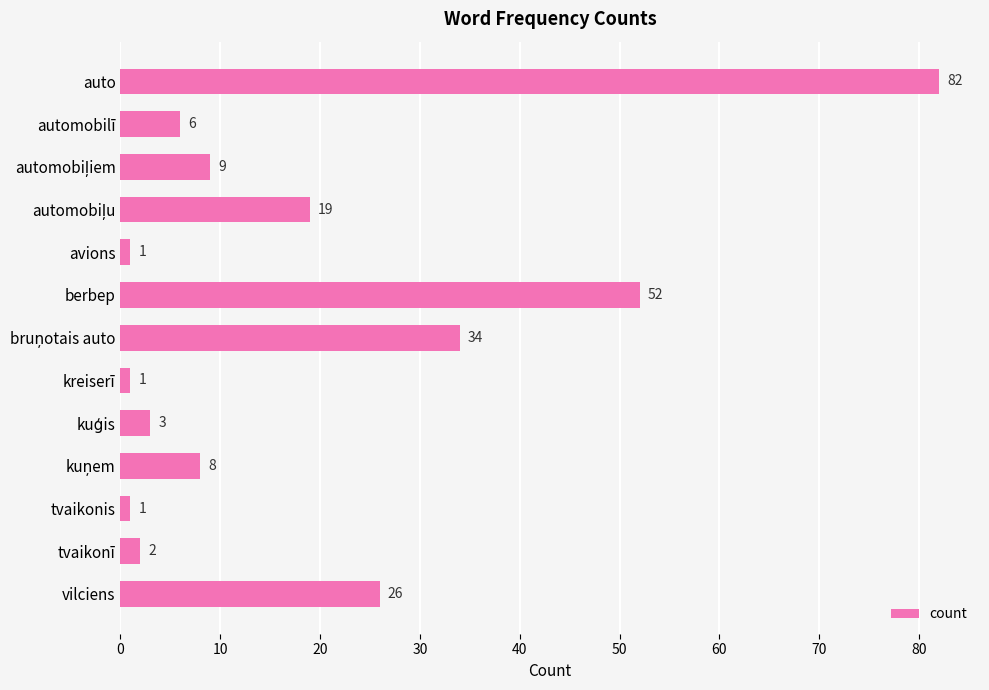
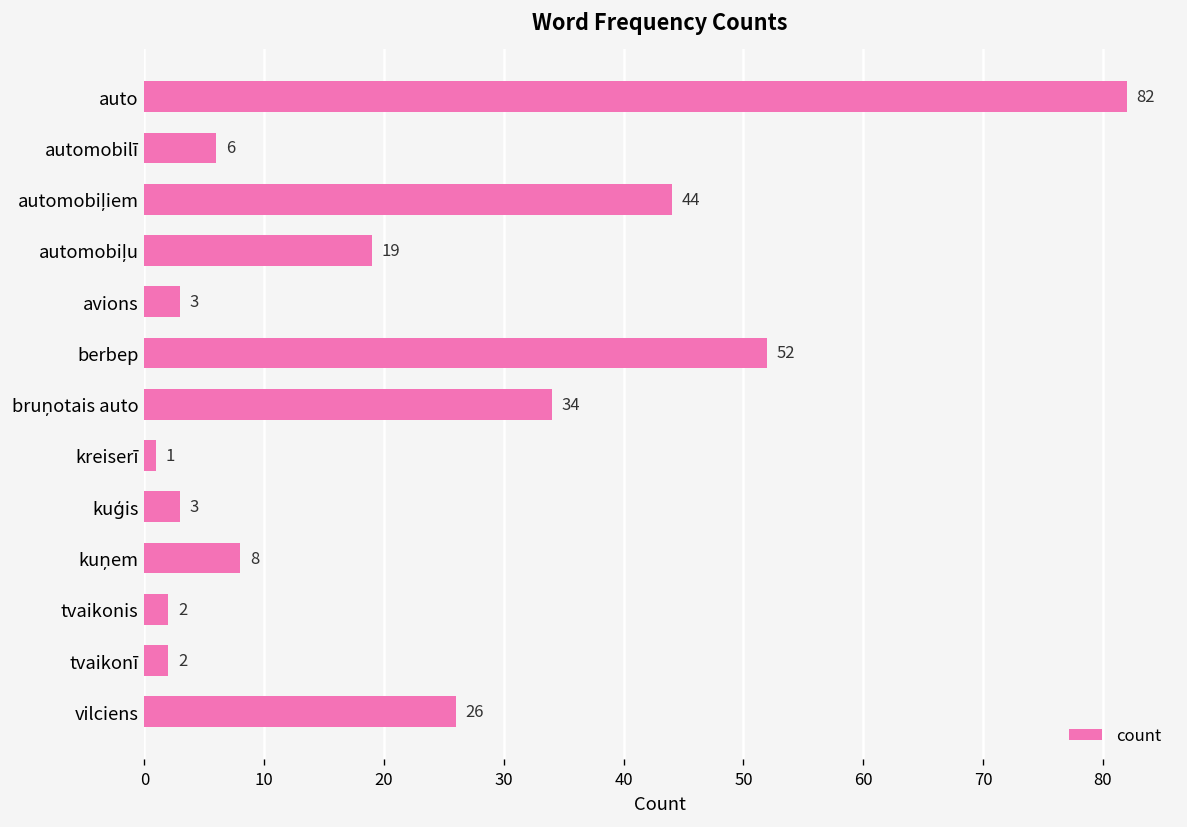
  {
    "auto": 82,
    "automobilī": 6,
-   "automobiļiem": 9,
+   "automobiļiem": 44,
    "automobiļu": 19,
-   "avions": 1,
+   "avions": 3,
    "berbep": 52,
    "bruņotais auto": 34,
    "kreiserī": 1,
    "kuģis": 3,
    "kuņem": 8,
-   "tvaikonis": 1,
+   "tvaikonis": 2,
    "tvaikonī": 2,
    "vilciens": 26
  }
